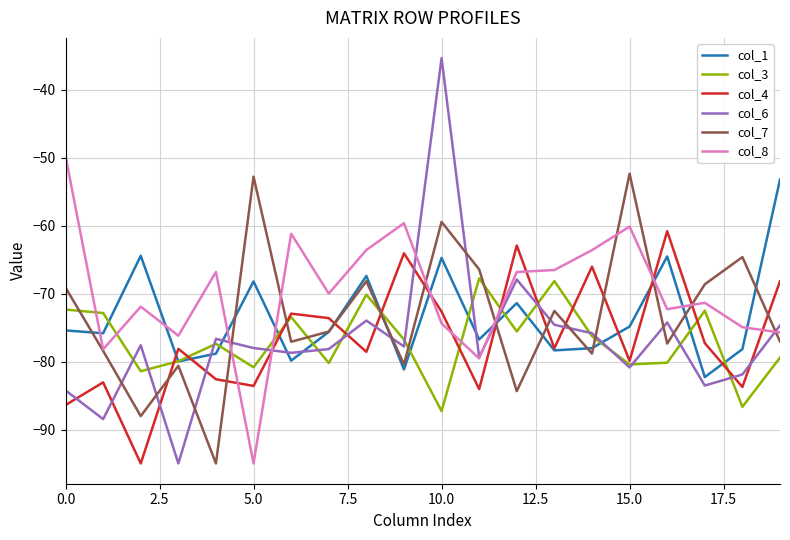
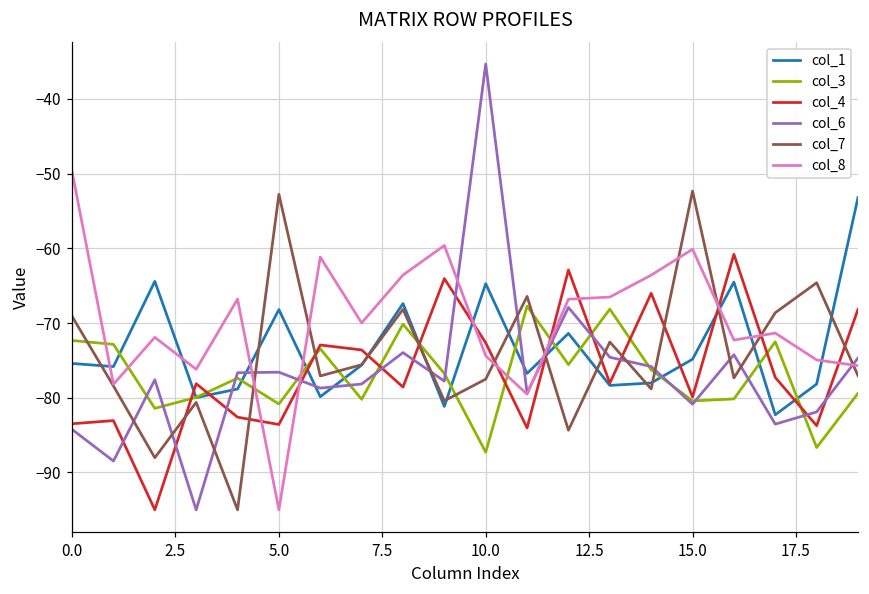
  {
    "col_1": {
      "0.0": -75,
      "5.0": -68,
      "10.0": -65,
      "15.0": -75
    },
    "col_3": {
      "0.0": -72,
      "5.0": -81,
      "10.0": -87,
      "15.0": -80
    },
    "col_4": {
-     "0.0": -86,
+     "0.0": -83,
      "5.0": -84,
      "10.0": -73,
      "15.0": -80
    },
    "col_6": {
      "0.0": -84,
-     "5.0": -78,
+     "5.0": -77,
      "10.0": -35,
      "15.0": -81
    },
    "col_7": {
      "0.0": -69,
      "5.0": -53,
-     "10.0": -59,
+     "10.0": -78,
      "15.0": -52
    },
    "col_8": {
      "0.0": -50,
      "5.0": -95,
      "10.0": -74,
      "15.0": -60
    }
  }
